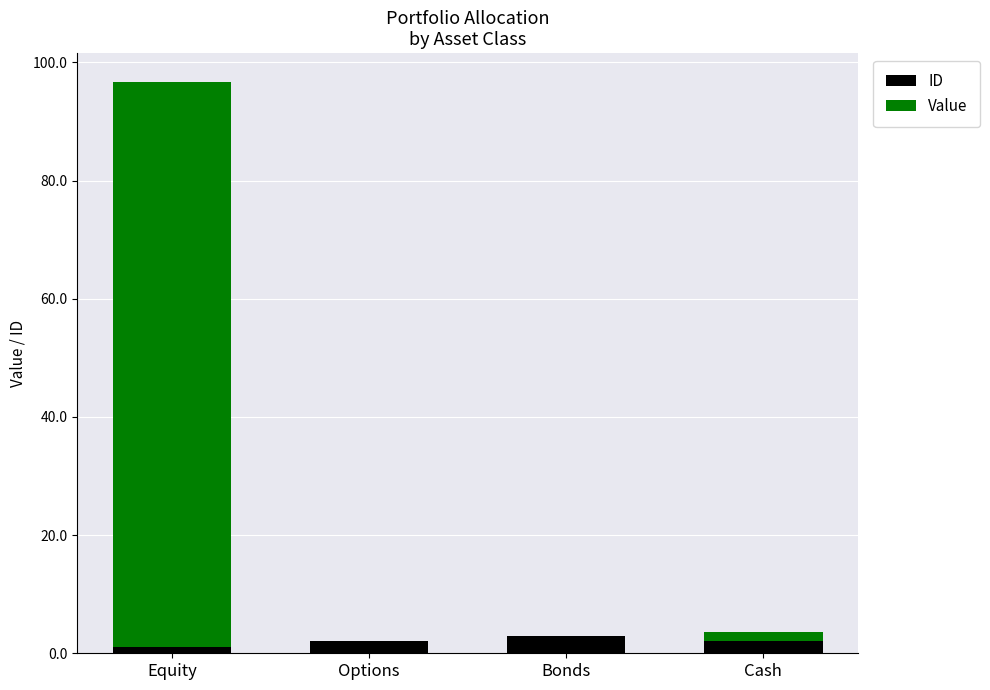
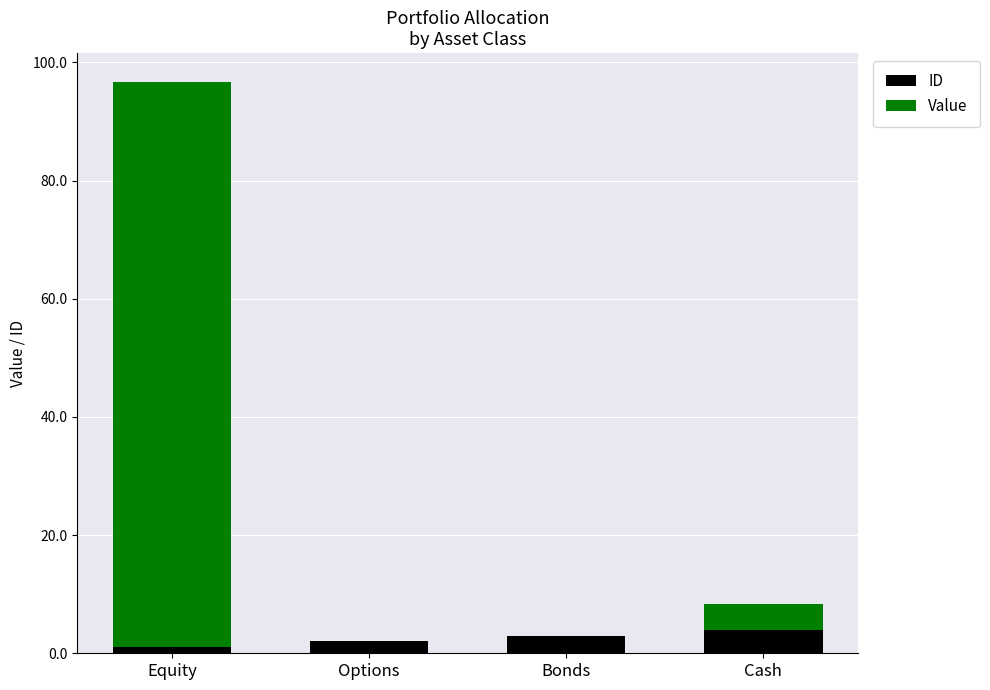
  {
    "ID": {
      "Equity": 1,
      "Options": 2,
      "Bonds": 3,
-     "Cash": 2
+     "Cash": 4
    },
    "Value": {
      "Equity": 96,
      "Options": 0,
      "Bonds": 0,
-     "Cash": 2
+     "Cash": 4
    }
  }
